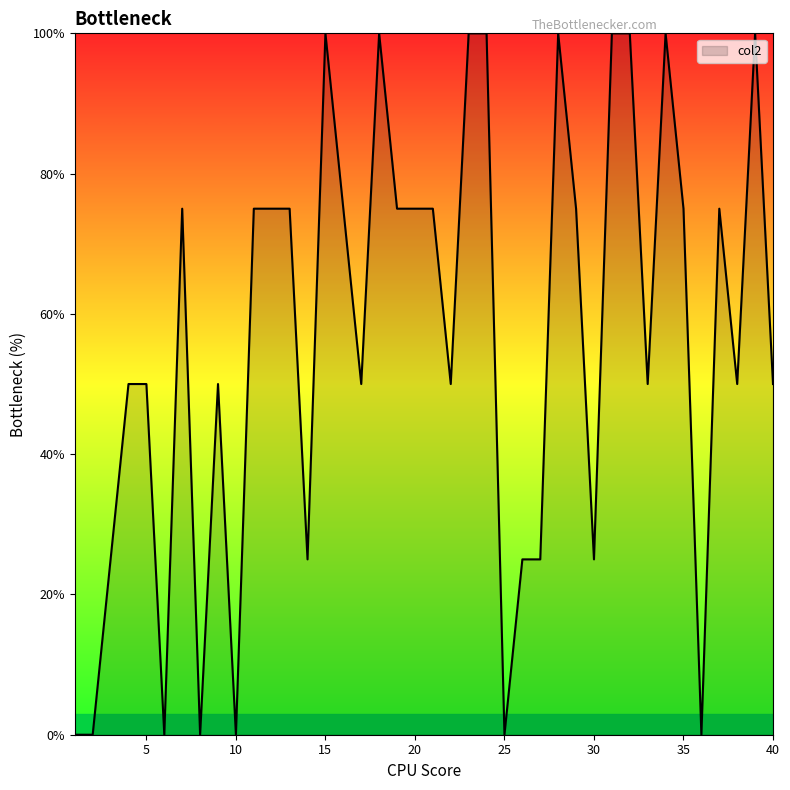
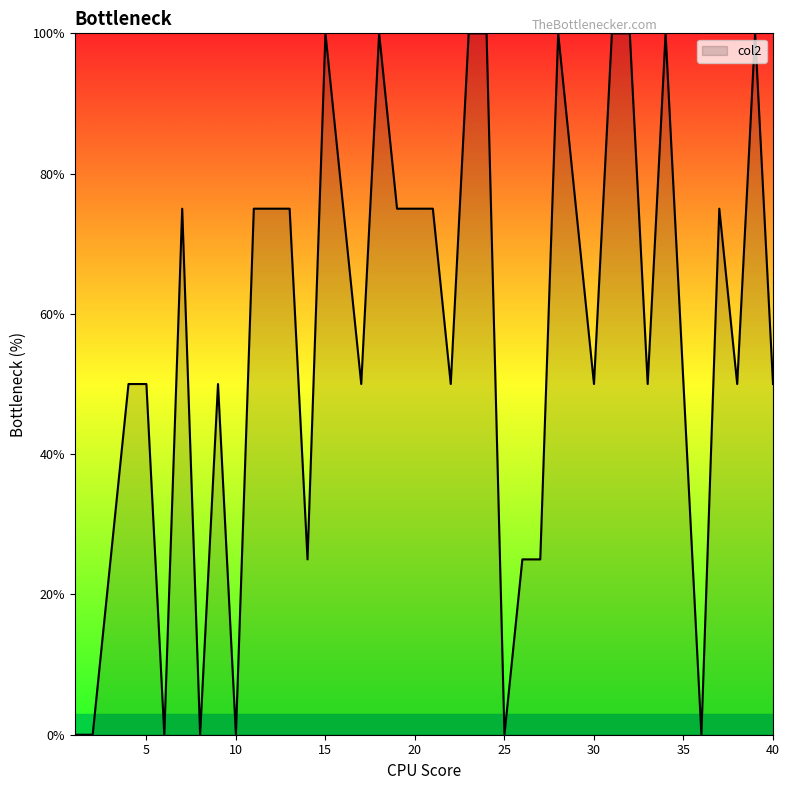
  {
    "5": "50%",
    "15": "100%",
    "20": "75%",
-   "30": "25%",
-   "35": "75%",
+   "30": "50%",
+   "35": "50%",
    "40": "50%"
  }
